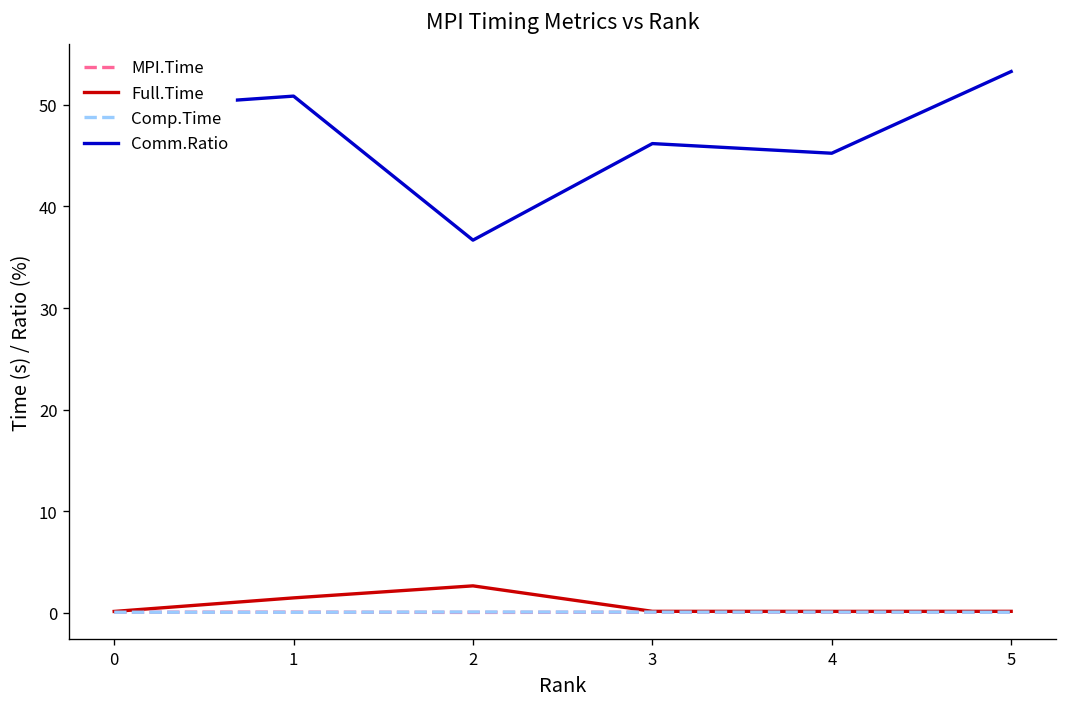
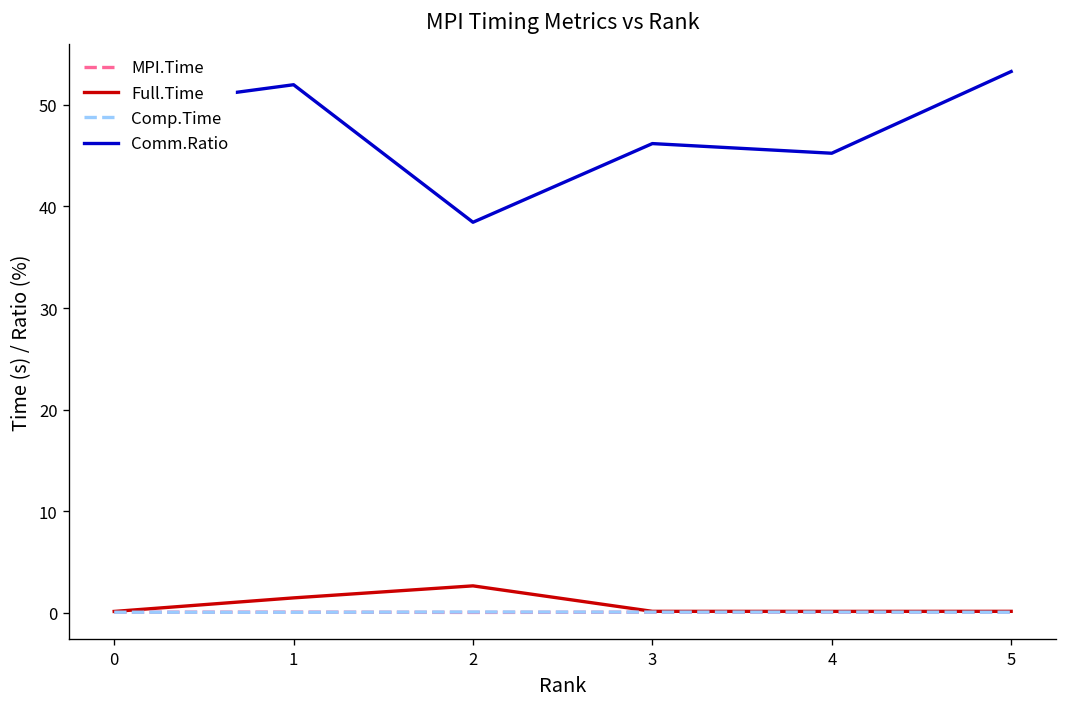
  {
    "Comp.Time": {
      "1": 0,
      "2": 0
    },
    "Full.Time": {
      "1": 1,
      "2": 3
    },
    "Comm.Ratio": {
-     "1": 51,
-     "2": 37,
+     "1": 52,
+     "2": 38,
      "3": 46,
      "4": 45,
      "5": 53
    }
  }
